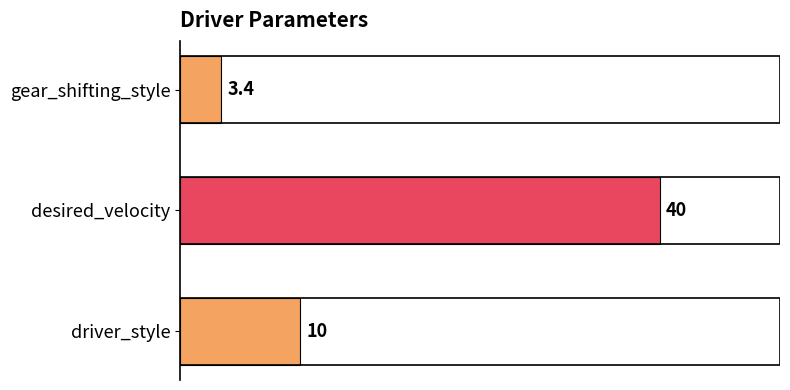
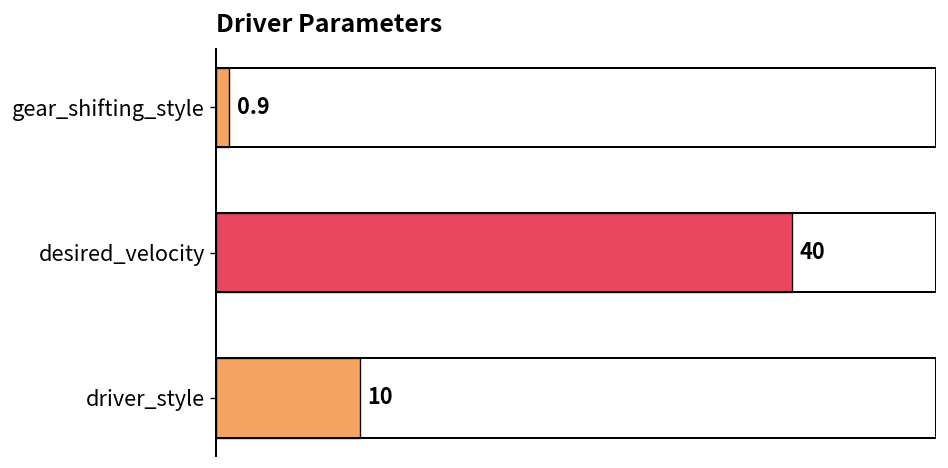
  {
-   "gear_shifting_style": 3.4,
+   "gear_shifting_style": 0.9,
    "desired_velocity": 40,
    "driver_style": 10
  }
